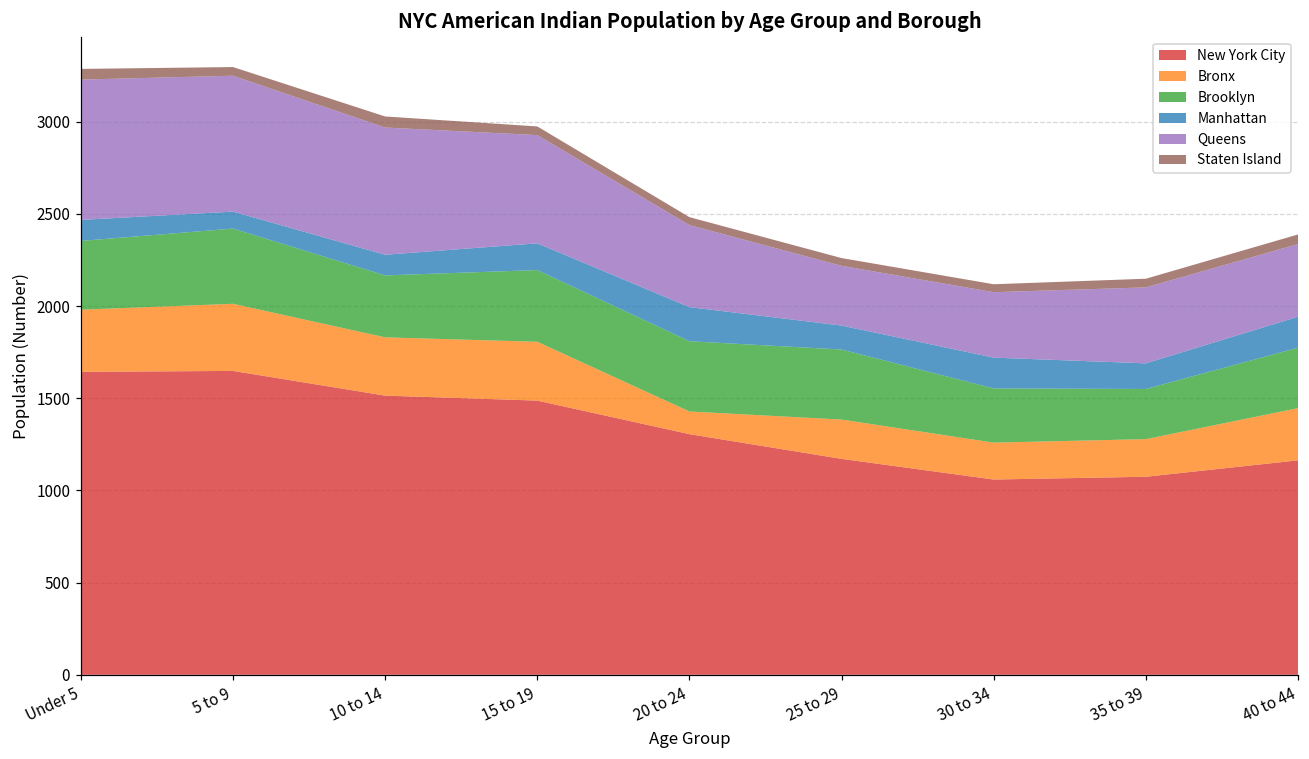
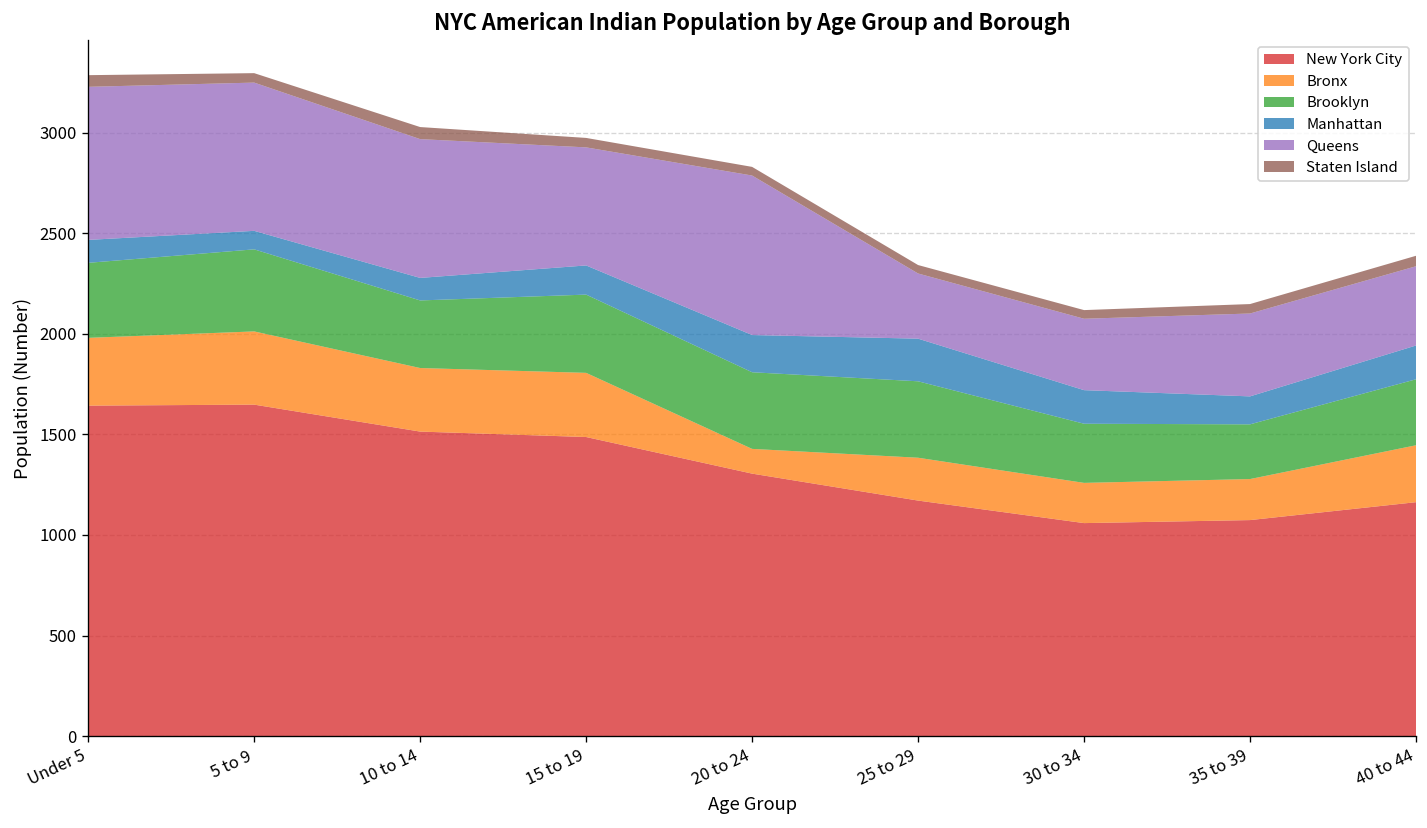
  {
    "New York City": {
      "Under 5": 1640,
      "5 to 9": 1650,
      "10 to 14": 1510,
      "15 to 19": 1490,
      "20 to 24": 1310,
      "25 to 29": 1170,
      "30 to 34": 1060,
      "35 to 39": 1070,
      "40 to 44": 1160
    },
    "Bronx": {
      "Under 5": 340,
      "5 to 9": 360,
      "10 to 14": 320,
      "15 to 19": 320,
      "20 to 24": 120,
      "25 to 29": 210,
      "30 to 34": 200,
      "35 to 39": 200,
      "40 to 44": 280
    },
    "Brooklyn": {
      "Under 5": 370,
      "5 to 9": 410,
      "10 to 14": 340,
      "15 to 19": 390,
      "20 to 24": 380,
      "25 to 29": 380,
      "30 to 34": 290,
      "35 to 39": 270,
      "40 to 44": 330
    },
    "Manhattan": {
      "Under 5": 110,
      "5 to 9": 90,
      "10 to 14": 110,
      "15 to 19": 150,
      "20 to 24": 190,
-     "25 to 29": 130,
+     "25 to 29": 210,
      "30 to 34": 170,
      "35 to 39": 140,
      "40 to 44": 170
    },
    "Queens": {
      "Under 5": 760,
      "5 to 9": 740,
      "10 to 14": 690,
      "15 to 19": 590,
-     "20 to 24": 450,
+     "20 to 24": 790,
      "25 to 29": 320,
      "30 to 34": 360,
      "35 to 39": 410,
      "40 to 44": 390
    },
    "Staten Island": {
      "Under 5": 60,
      "5 to 9": 50,
      "10 to 14": 60,
      "15 to 19": 50,
      "20 to 24": 40,
      "25 to 29": 40,
      "30 to 34": 40,
      "35 to 39": 50,
      "40 to 44": 50
    }
  }
